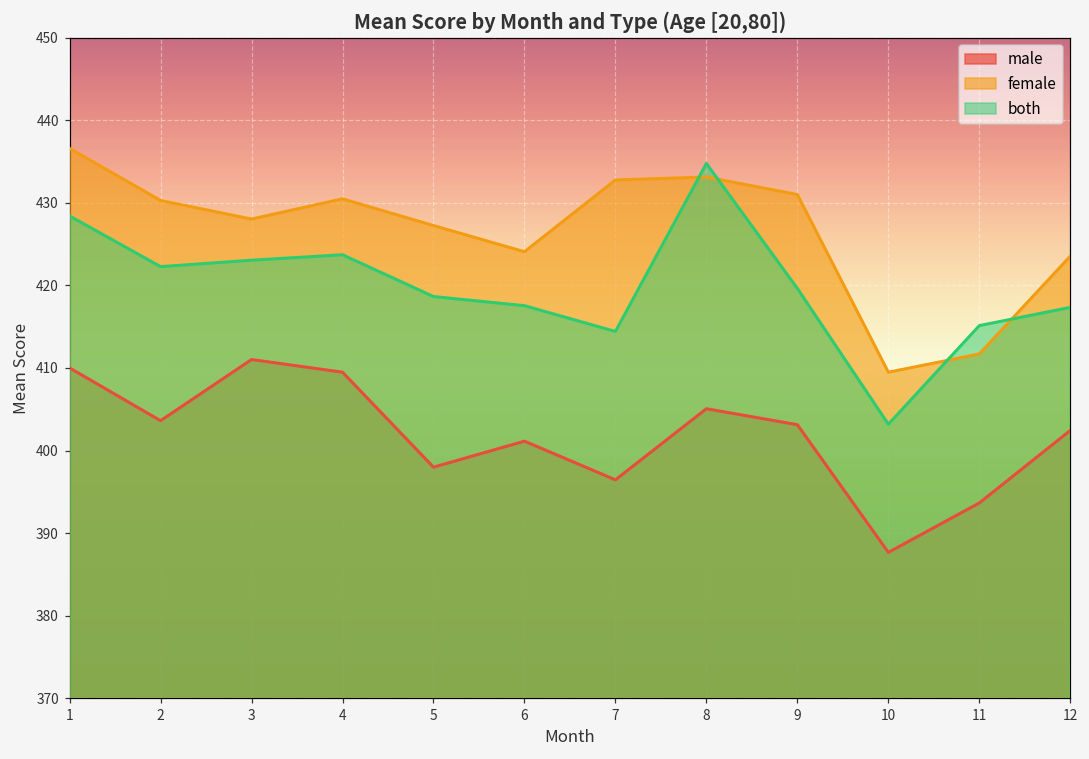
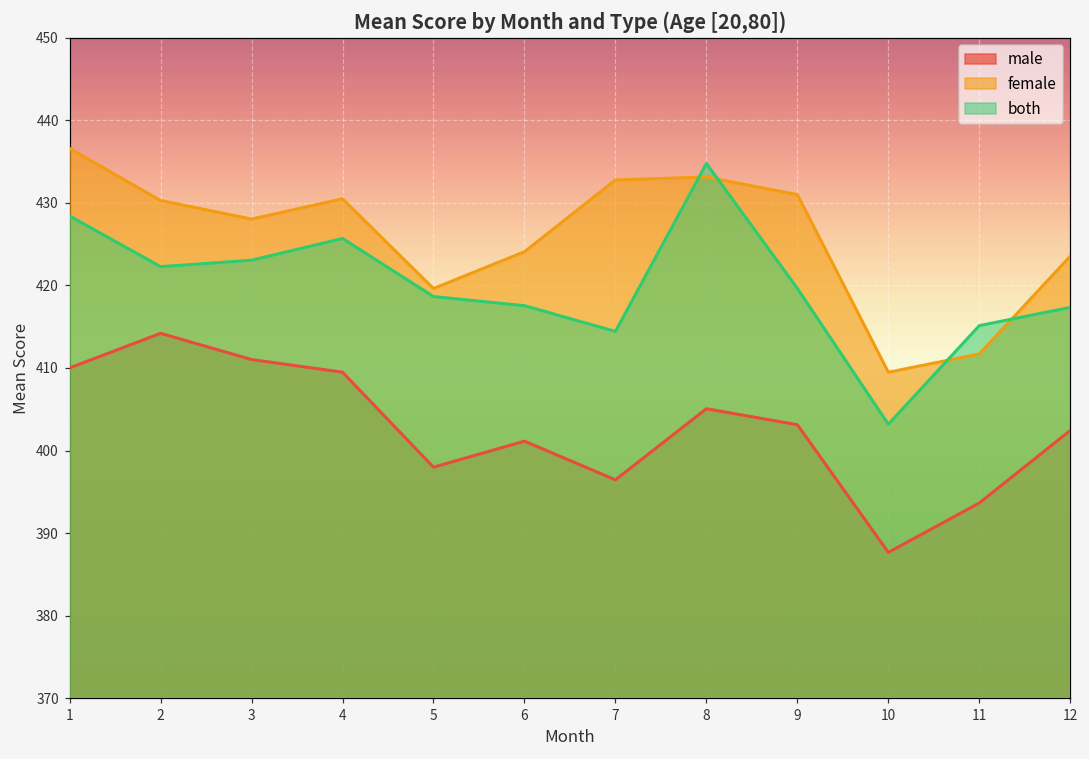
  {
    "male": {
      "1": 410,
-     "2": 404,
+     "2": 414,
      "3": 411,
      "4": 409,
      "5": 398,
      "6": 401,
      "7": 396,
      "8": 405,
      "9": 403,
      "10": 388,
      "11": 394,
      "12": 402
    },
    "female": {
      "1": 437,
      "2": 430,
      "3": 428,
      "4": 430,
-     "5": 427,
+     "5": 420,
      "6": 424,
      "7": 433,
      "8": 433,
      "9": 431,
      "10": 409,
      "11": 412,
      "12": 424
    },
    "both": {
      "1": 428,
      "2": 422,
      "3": 423,
-     "4": 424,
+     "4": 426,
      "5": 419,
      "6": 418,
      "7": 414,
      "8": 435,
      "9": 420,
      "10": 403,
      "11": 415,
      "12": 417
    }
  }
